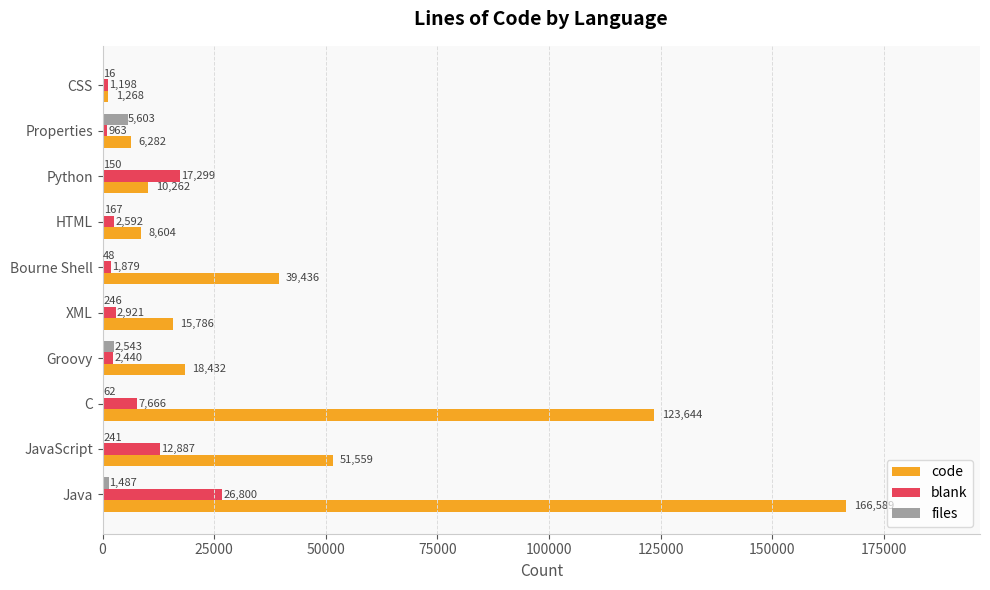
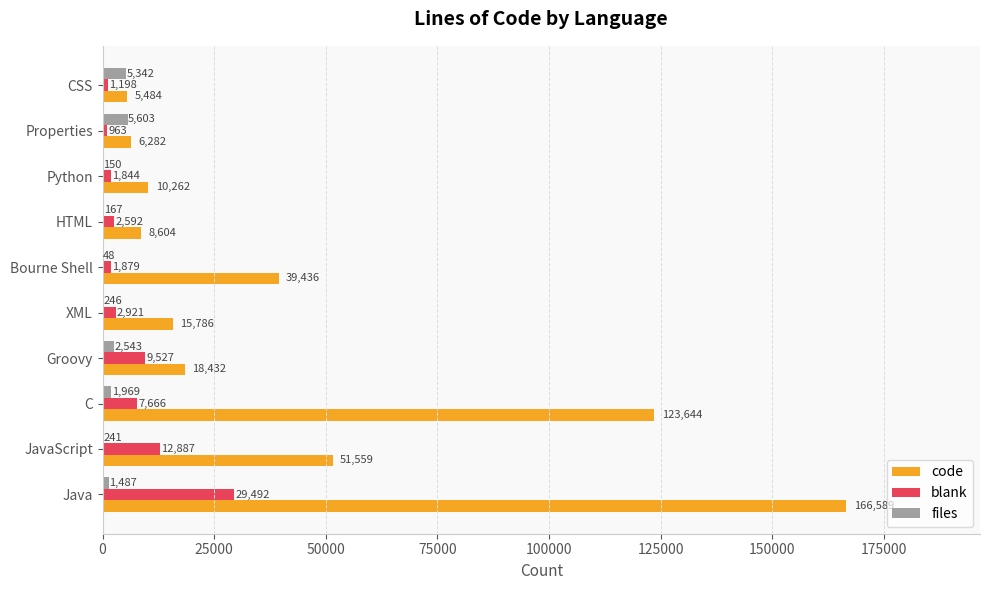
  {
    "code": {
-     "CSS": "1,268",
+     "CSS": "5,484",
      "Properties": "6,282",
      "Python": "10,262",
      "HTML": "8,604",
      "Bourne Shell": "39,436",
      "XML": "15,786",
      "Groovy": "18,432",
      "C": "123,644",
      "JavaScript": "51,559"
    },
    "blank": {
      "CSS": "1,198",
      "Properties": "963",
-     "Python": "17,299",
+     "Python": "1,844",
      "HTML": "2,592",
      "Bourne Shell": "1,879",
      "XML": "2,921",
-     "Groovy": "2,440",
+     "Groovy": "9,527",
      "C": "7,666",
      "JavaScript": "12,887",
-     "Java": "26,800"
+     "Java": "29,492"
    },
    "files": {
-     "CSS": "16",
+     "CSS": "5,342",
      "Properties": "5,603",
      "Python": "150",
      "HTML": "167",
      "Bourne Shell": "48",
      "XML": "246",
      "Groovy": "2,543",
-     "C": "62",
+     "C": "1,969",
      "JavaScript": "241",
      "Java": "1,487"
    }
  }
